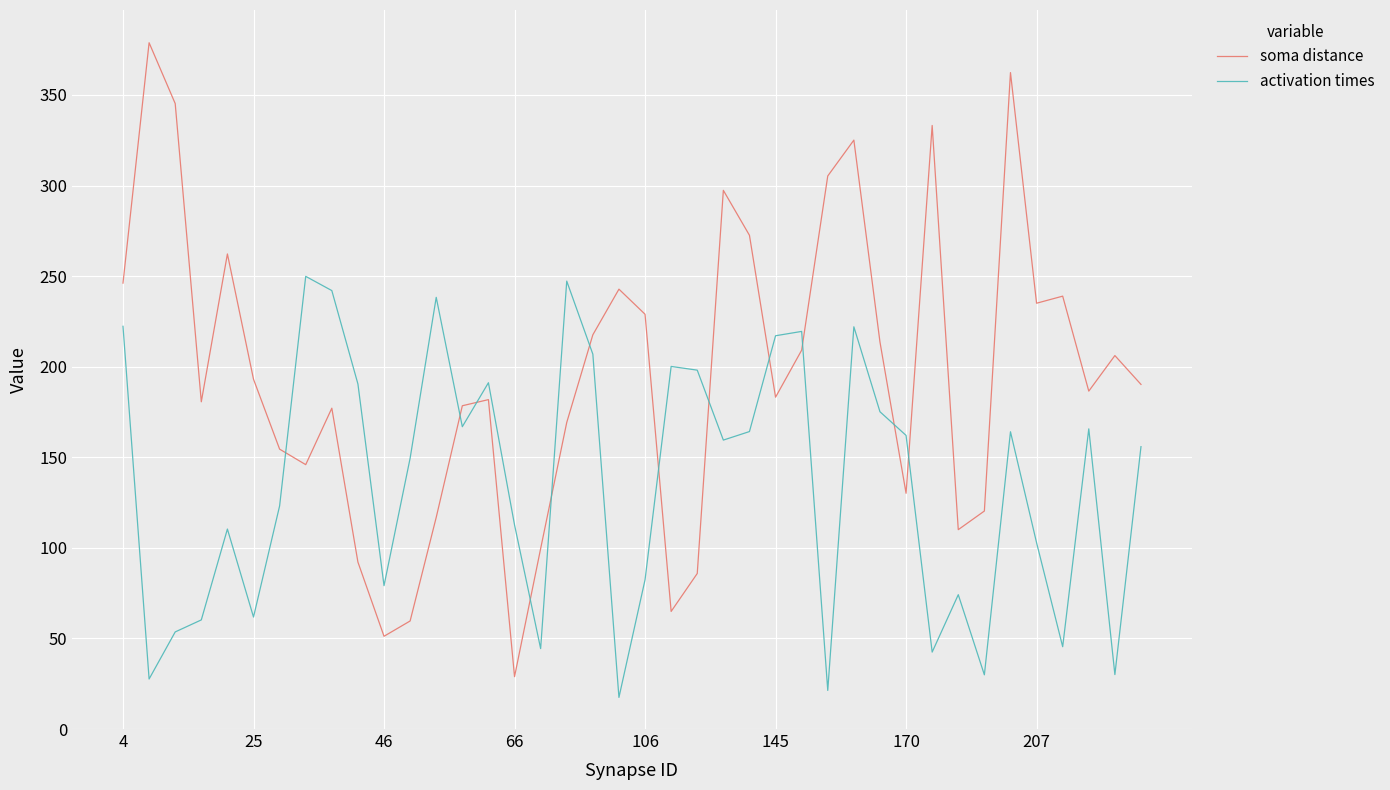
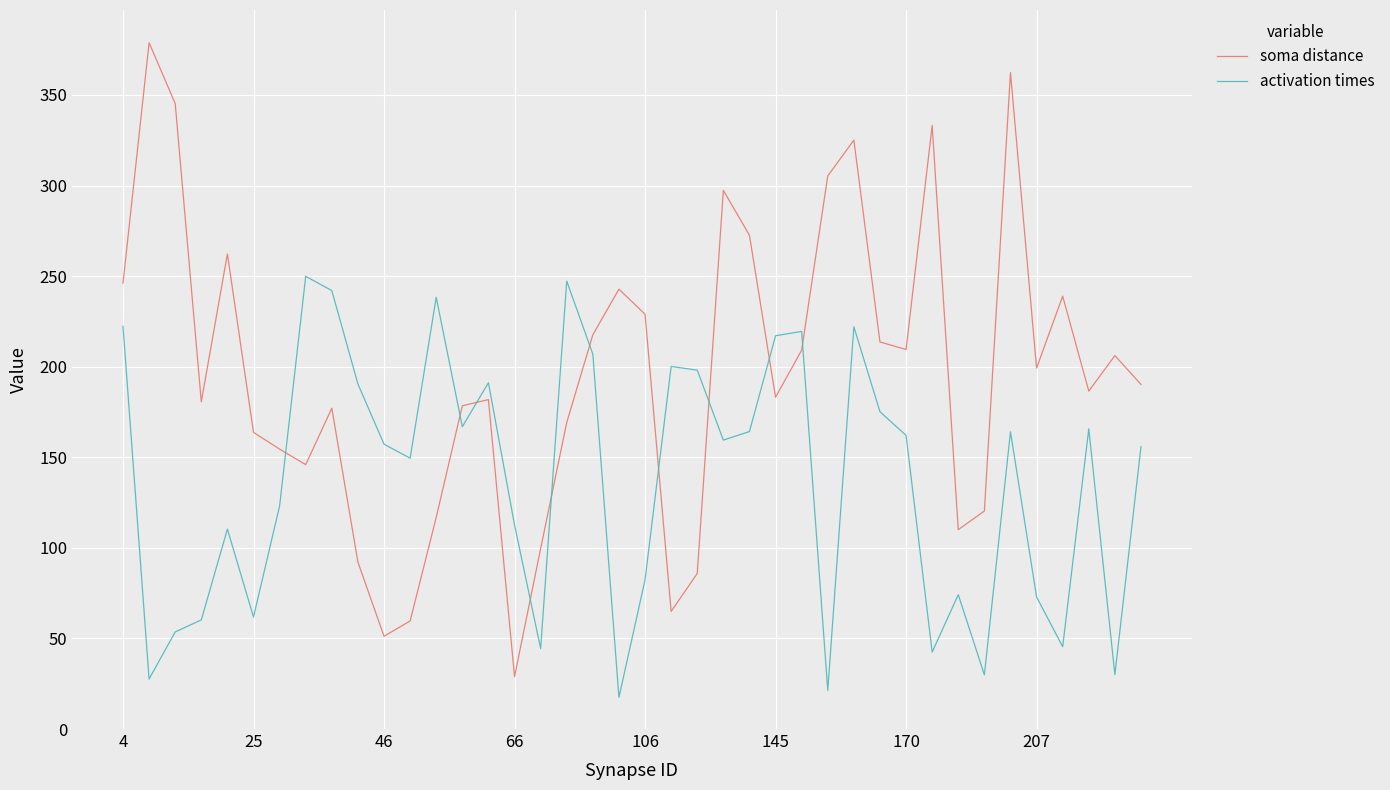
  {
    "soma distance": {
-     "25": 193,
+     "25": 164,
      "46": 51,
      "66": 29,
      "106": 229,
      "145": 183,
-     "170": 130,
-     "207": 235
+     "170": 209,
+     "207": 199
    },
    "activation times": {
      "25": 62,
-     "46": 79,
+     "46": 157,
      "66": 113,
      "106": 82,
      "145": 217,
      "170": 162,
-     "207": 103
+     "207": 73
    }
  }
